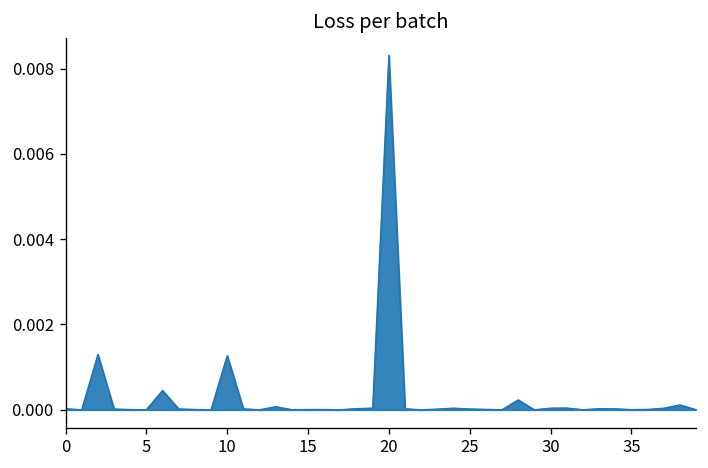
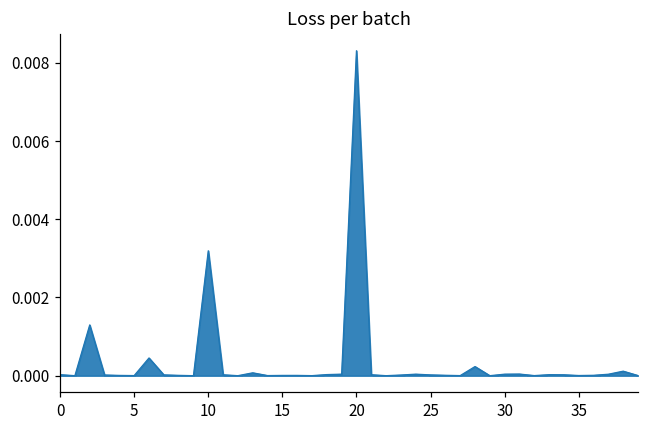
  {
    "0": 0.0000,
    "5": 0.0000,
-   "10": 0.0013,
+   "10": 0.0032,
    "15": 0.0000,
    "20": 0.0083,
    "25": 0.0000,
    "30": 0.0000,
    "35": 0.0000
  }
